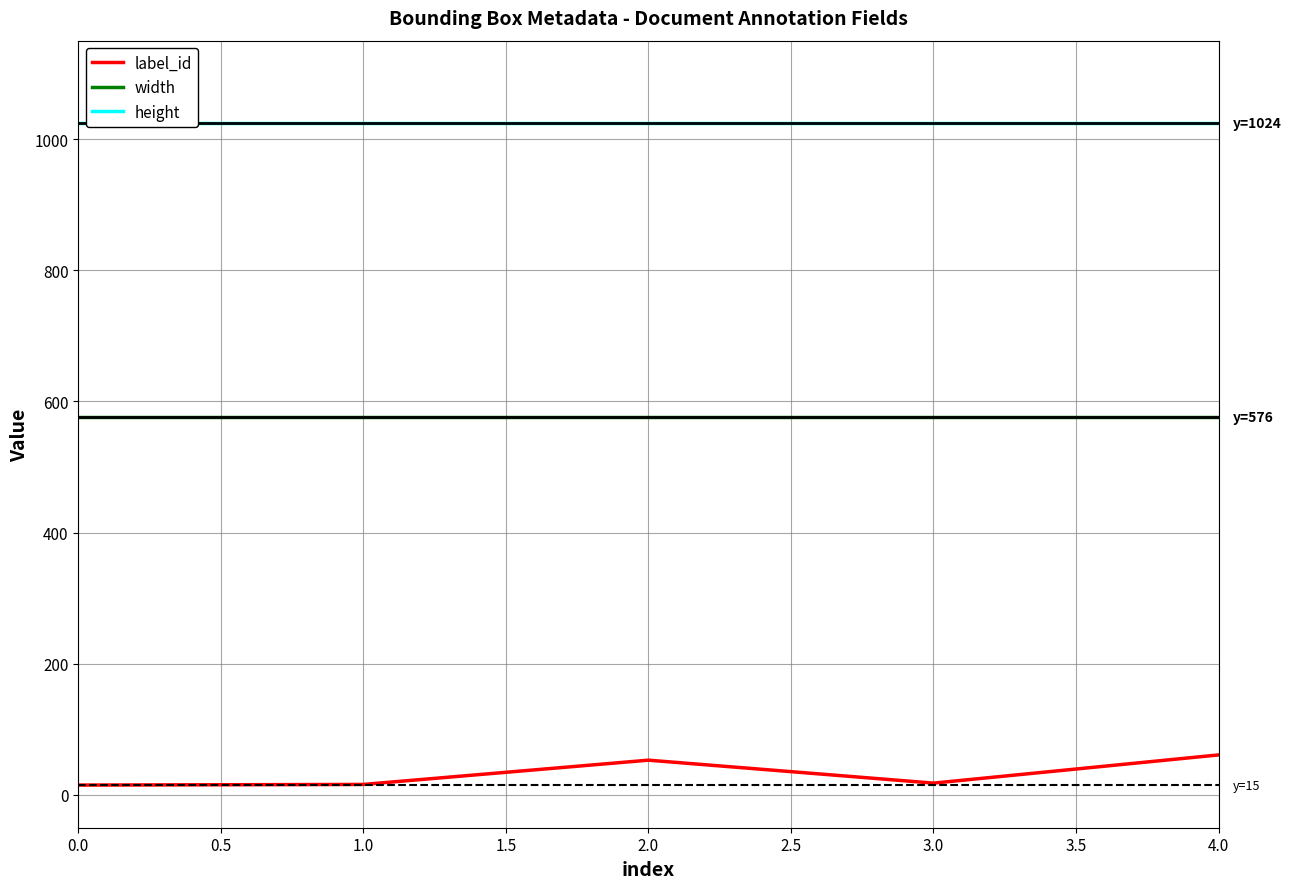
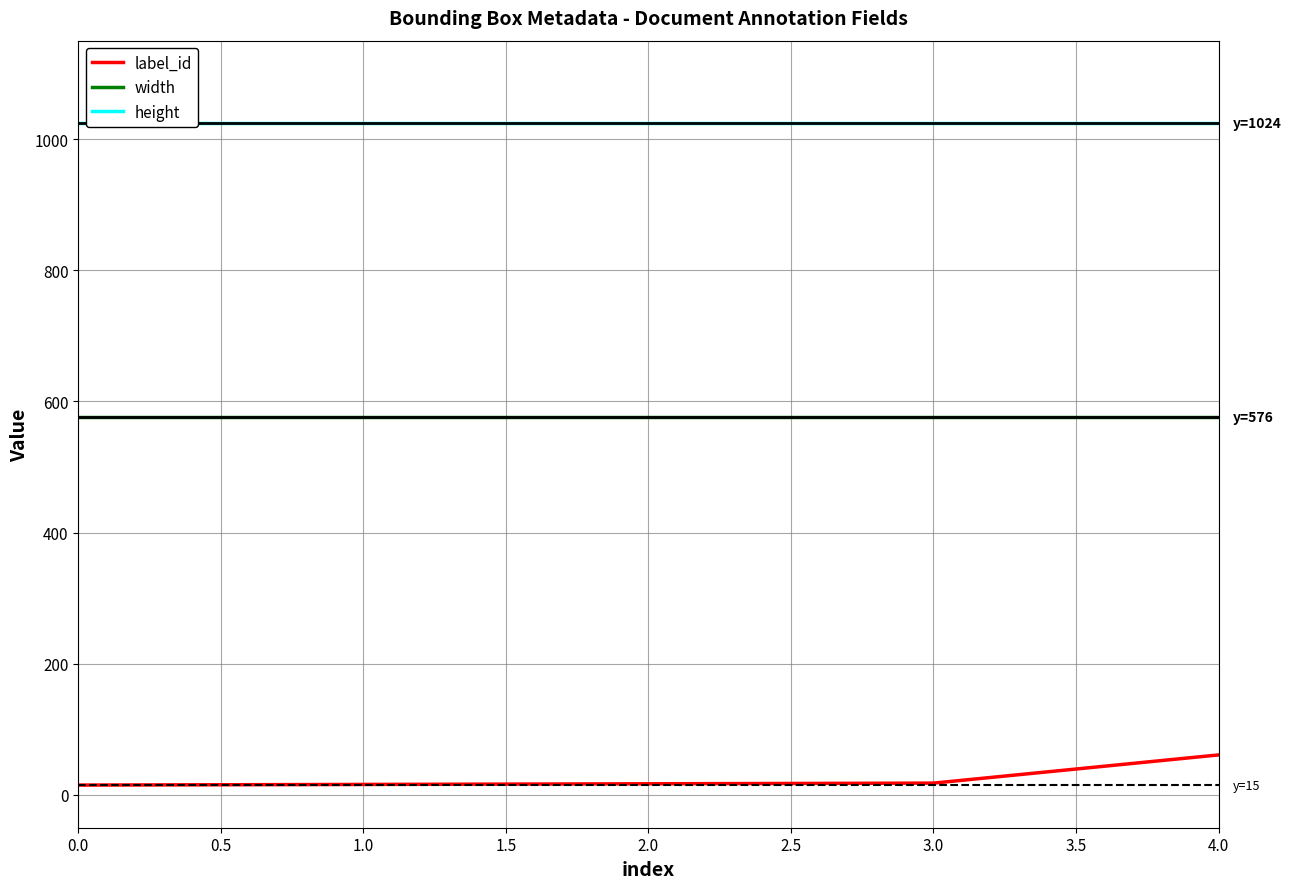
  {
    "label_id": {
      "0.0": 20,
      "1.0": 20,
-     "2.0": 50,
+     "2.0": 20,
      "3.0": 20,
      "4.0": 60
    },
    "width": {
      "4.0": 576
    },
    "height": {
      "4.0": 1024
    }
  }
